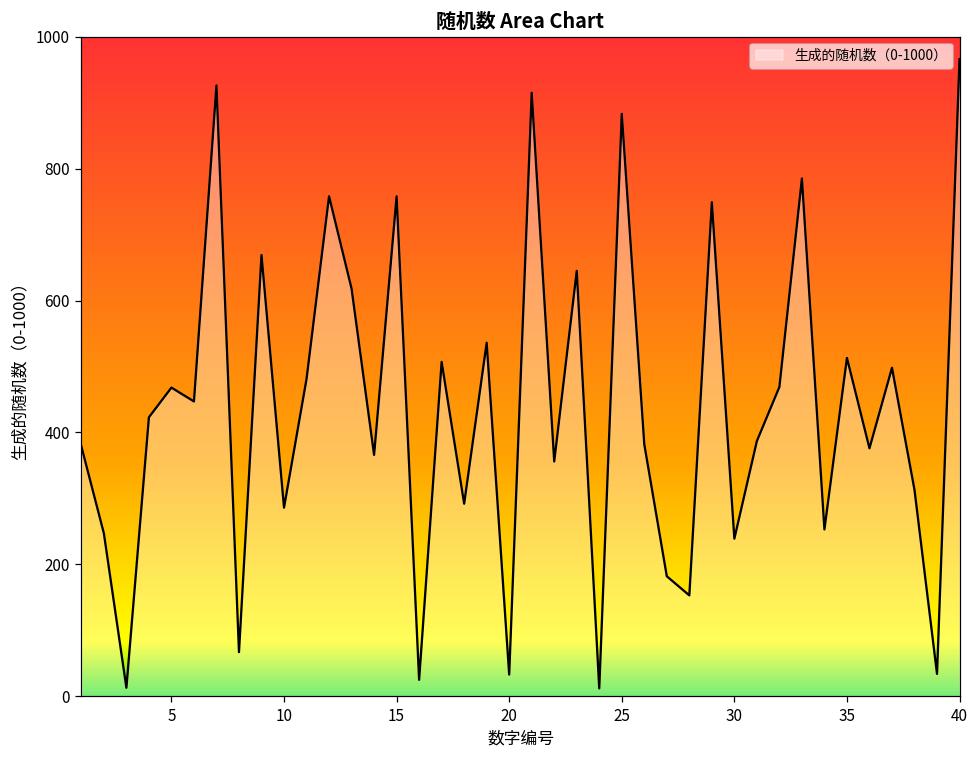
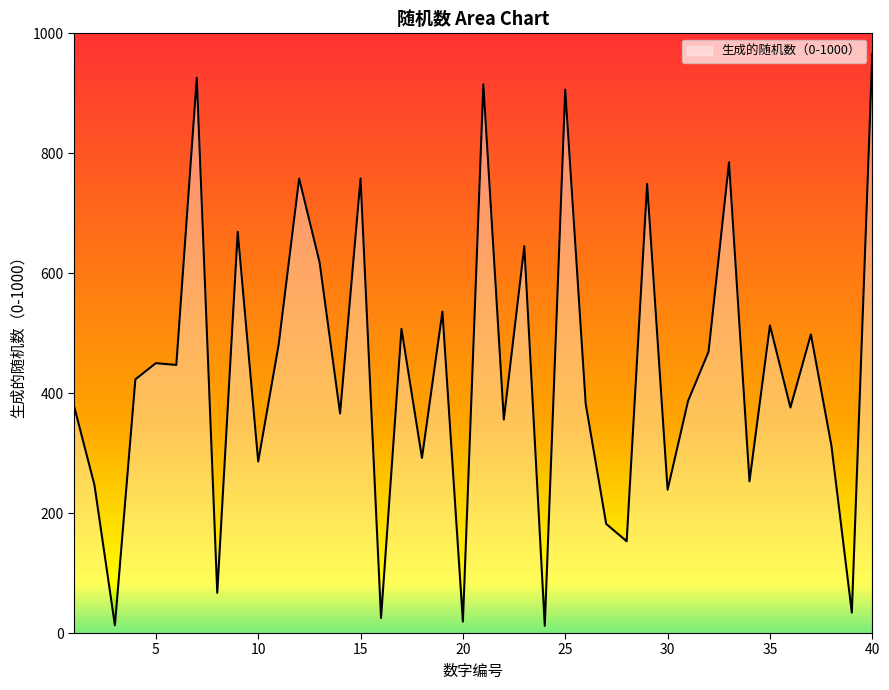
  {
-   "5": 470,
+   "5": 450,
    "10": 290,
    "15": 760,
-   "20": 30,
-   "25": 880,
+   "20": 20,
+   "25": 910,
    "30": 240,
    "35": 510,
    "40": 970
  }
